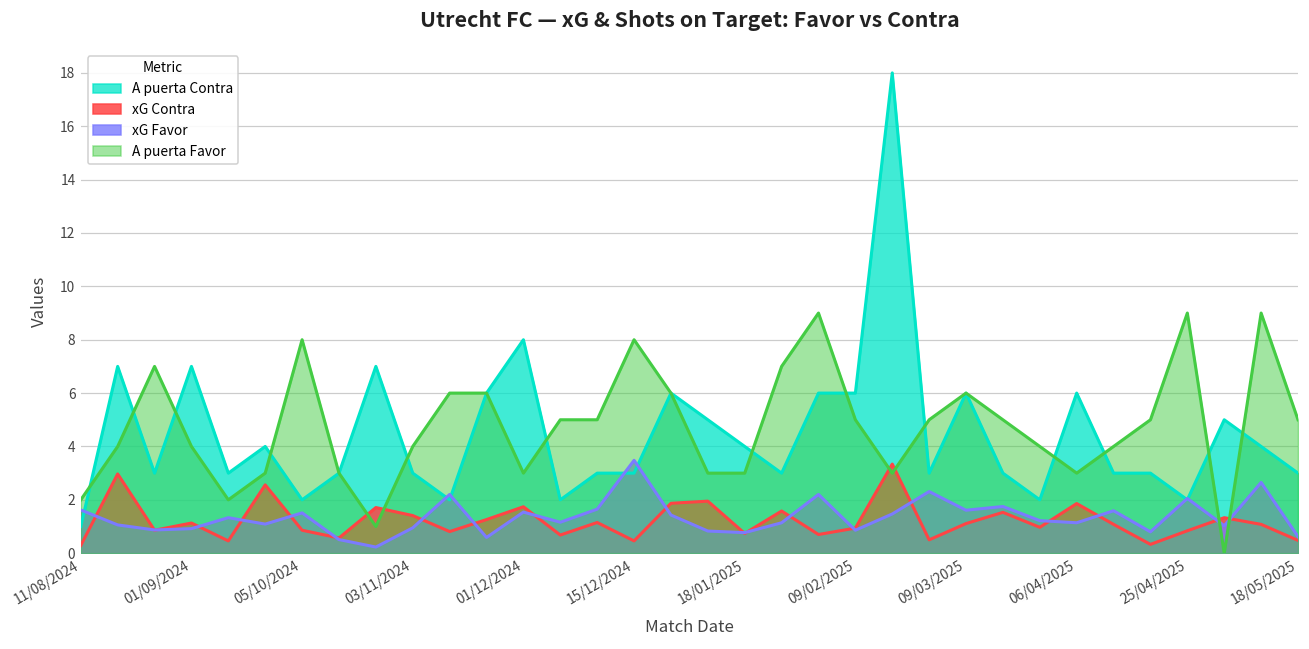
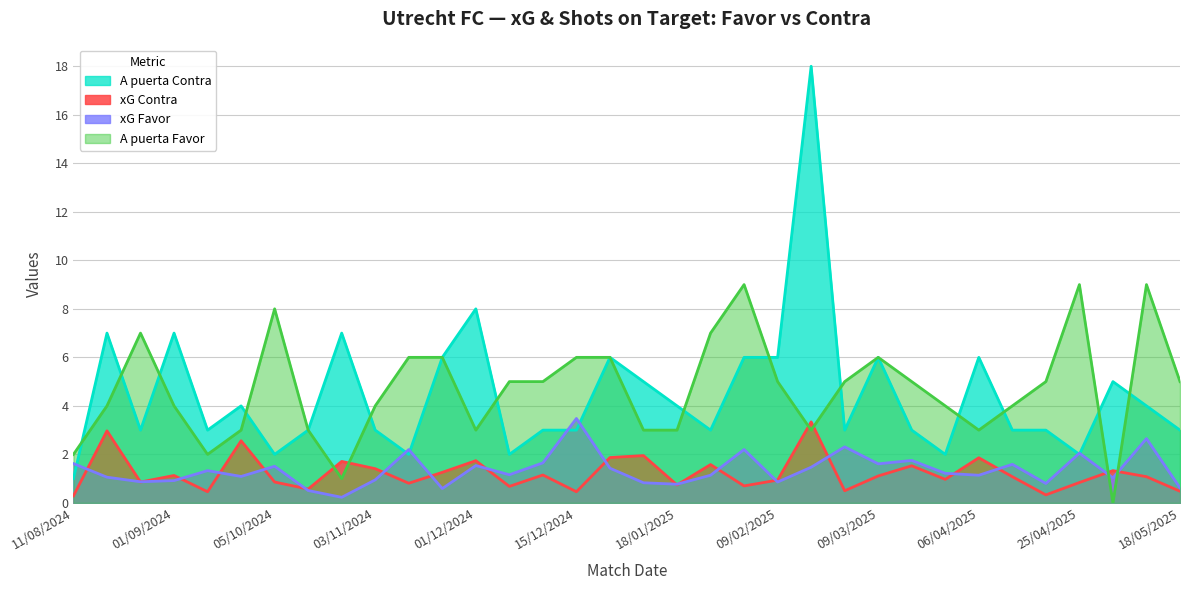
  {
    "A puerta Contra": {
      "11/08/2024": 1,
      "01/09/2024": 7,
      "05/10/2024": 2,
      "03/11/2024": 3,
      "01/12/2024": 8,
      "15/12/2024": 3,
      "18/01/2025": 4,
      "09/02/2025": 6,
      "06/04/2025": 6,
      "18/05/2025": 3
    },
    "xG Contra": {
      "11/08/2024": 0.3,
      "01/09/2024": 1.1,
      "05/10/2024": 0.9,
      "03/11/2024": 1.4,
      "01/12/2024": 1.7,
      "15/12/2024": 0.5,
      "09/03/2025": 1.1,
      "06/04/2025": 1.9,
      "25/04/2025": 0.8,
      "18/05/2025": 0.5
    },
    "xG Favor": {
      "11/08/2024": 1.6,
      "01/09/2024": 1,
      "05/10/2024": 1.5,
      "03/11/2024": 1,
      "01/12/2024": 1.5,
      "15/12/2024": 3.5,
      "09/03/2025": 1.6,
      "06/04/2025": 1.1,
      "18/05/2025": 0.6
    },
    "A puerta Favor": {
      "11/08/2024": 2,
      "01/09/2024": 4,
      "05/10/2024": 8,
      "03/11/2024": 4,
      "01/12/2024": 3,
-     "15/12/2024": 8,
+     "15/12/2024": 6,
      "18/01/2025": 3,
      "09/02/2025": 5,
      "06/04/2025": 3,
      "25/04/2025": 9,
      "18/05/2025": 5
    }
  }
